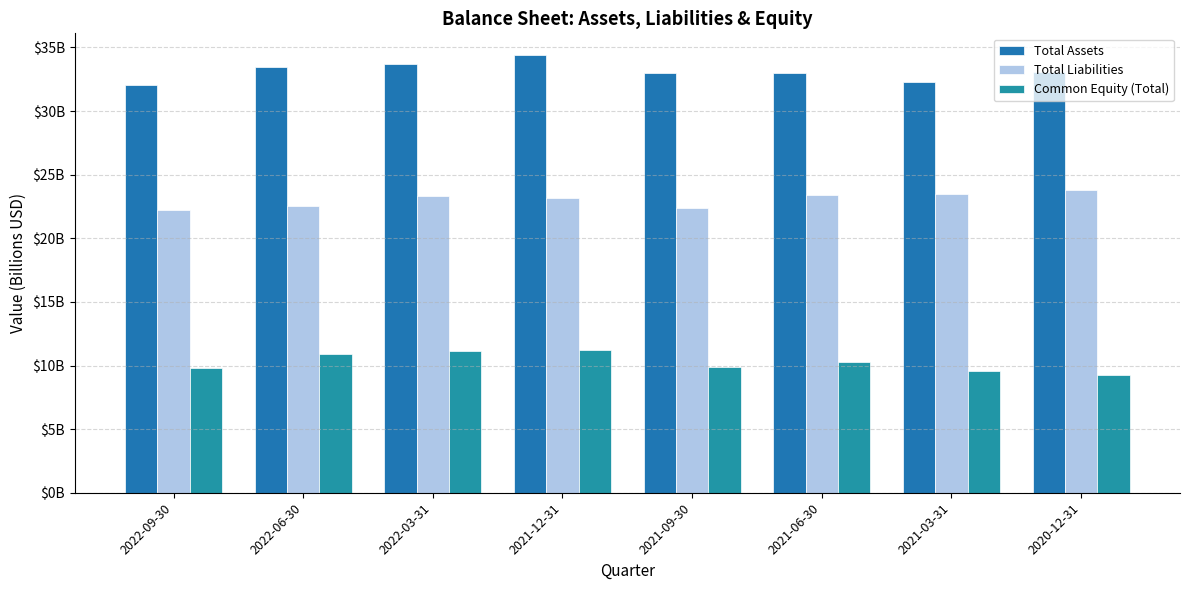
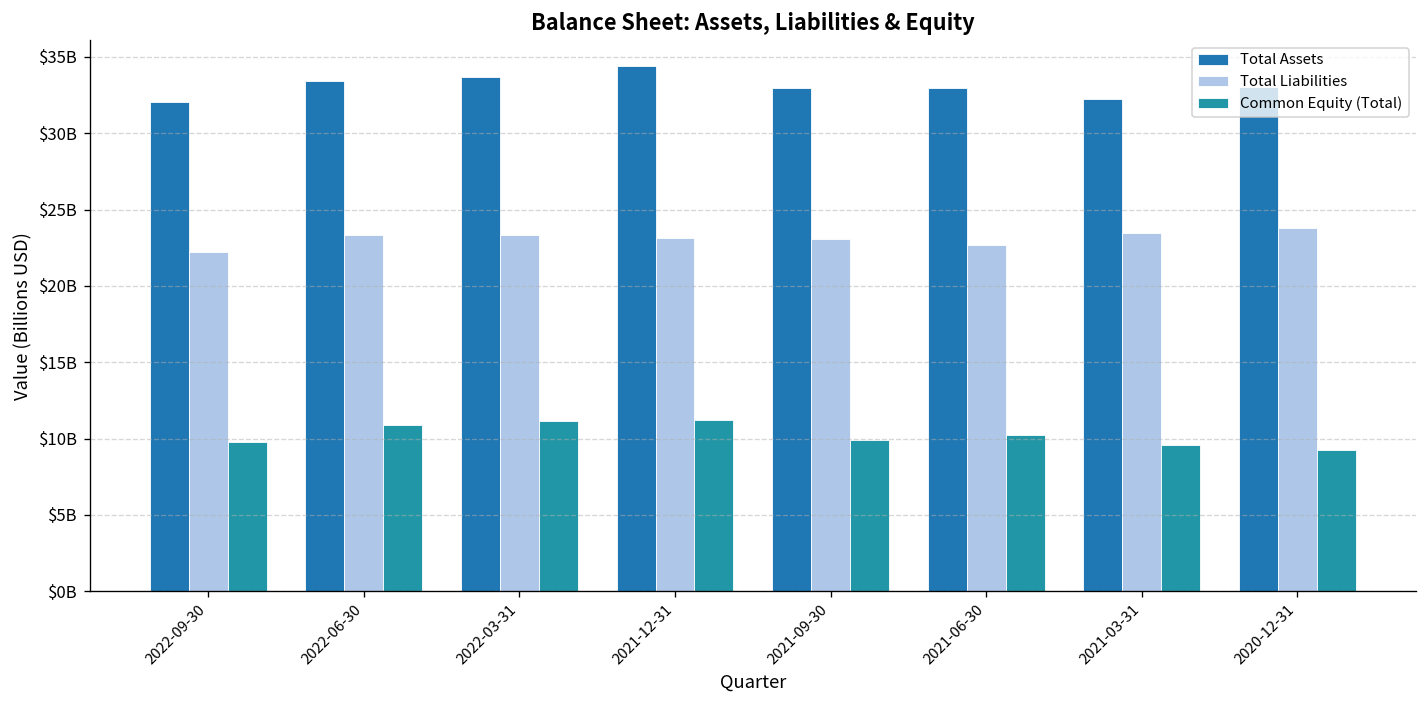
  {
    "Total Liabilities": {
      "2022-09-30": "$22200000000",
-     "2022-06-30": "$22500000000",
+     "2022-06-30": "$23400000000",
      "2022-03-31": "$23300000000",
      "2021-12-31": "$23200000000",
-     "2021-09-30": "$22400000000",
-     "2021-06-30": "$23400000000",
+     "2021-09-30": "$23100000000",
+     "2021-06-30": "$22700000000",
      "2021-03-31": "$23500000000",
      "2020-12-31": "$23800000000"
    }
  }
